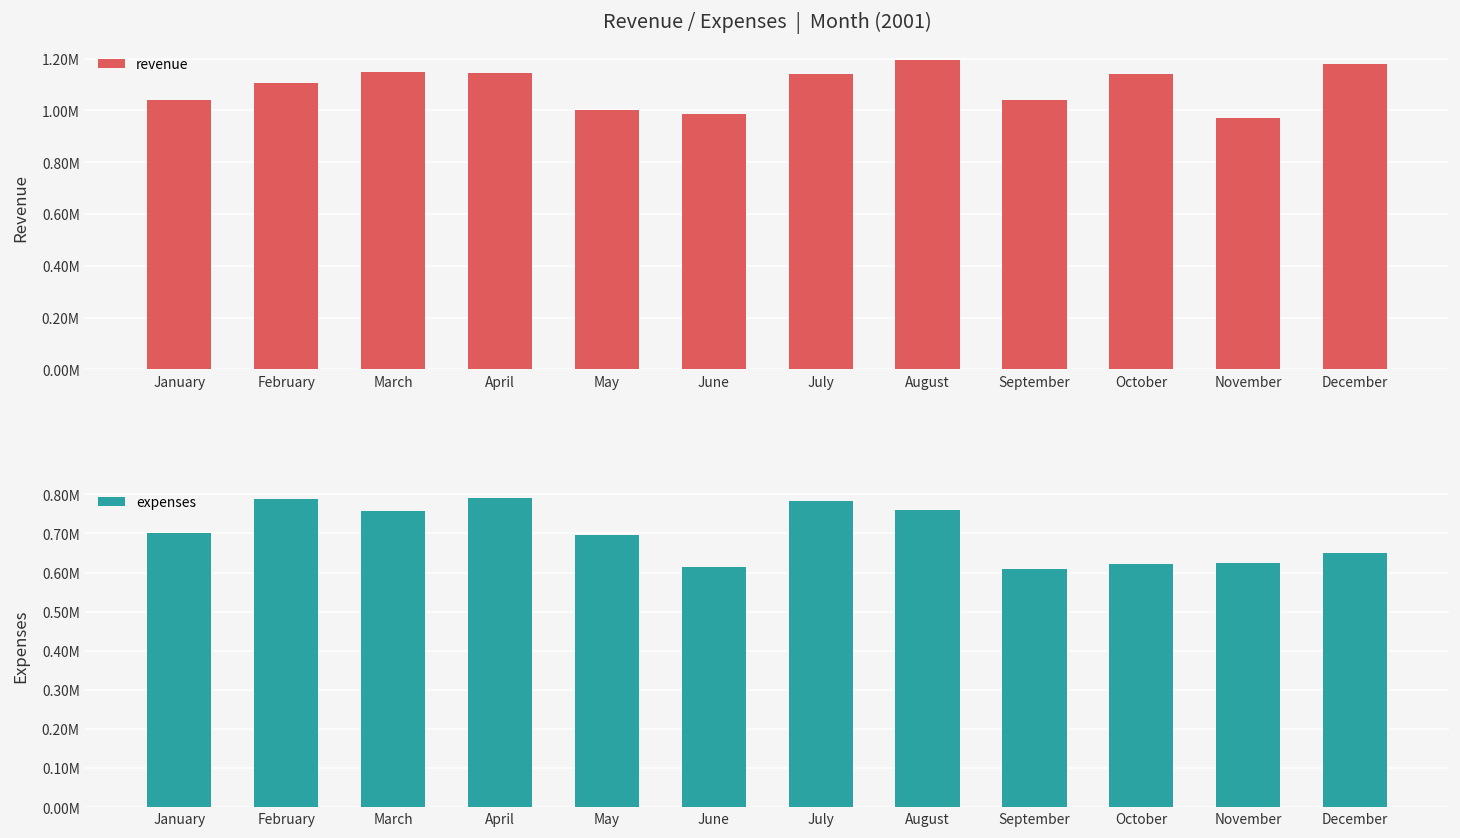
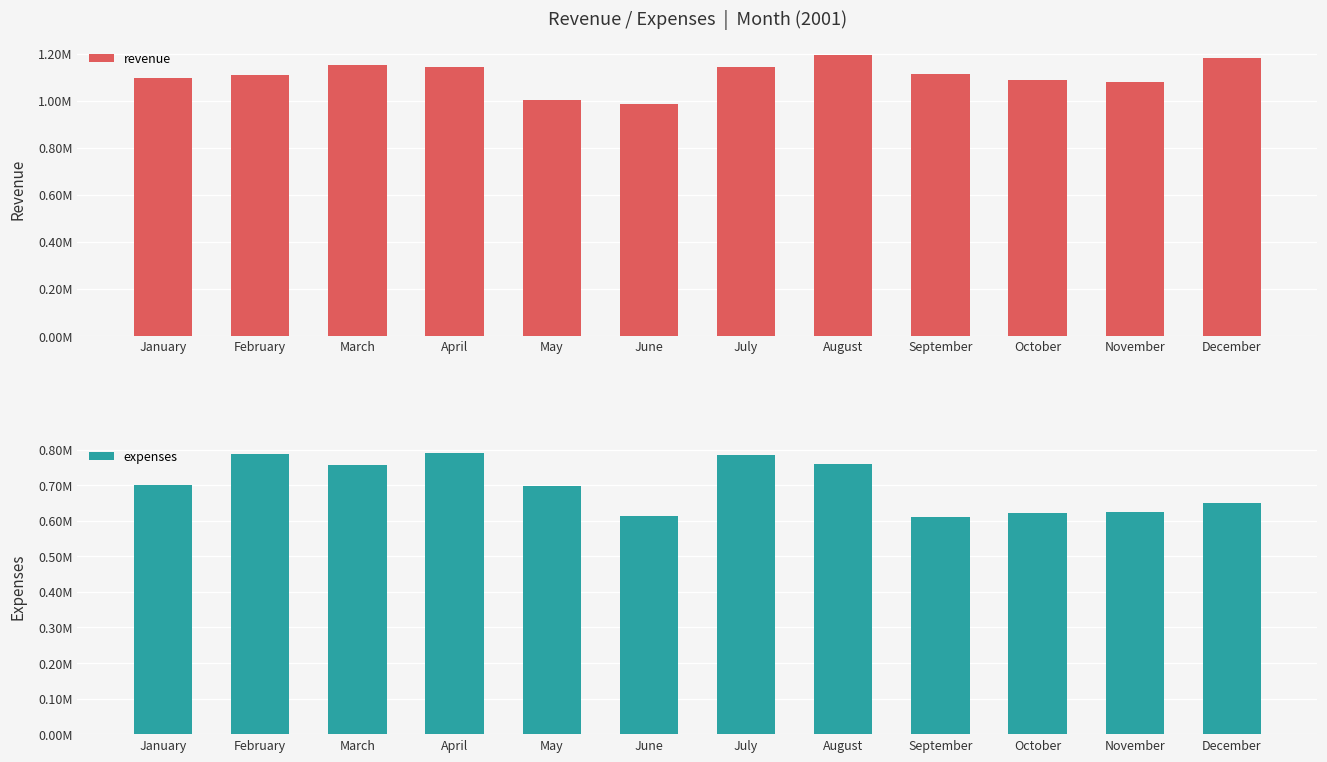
  {
    "Revenue / Expenses | Month (2001)": {
-     "January": 1040000,
+     "January": 1100000,
      "February": 1110000,
      "March": 1150000,
      "April": 1140000,
      "May": 1000000,
      "June": 990000,
      "July": 1140000,
      "August": 1190000,
-     "September": 1040000,
-     "October": 1140000,
-     "November": 970000,
+     "September": 1110000,
+     "October": 1090000,
+     "November": 1080000,
      "December": 1180000
    }
  }
